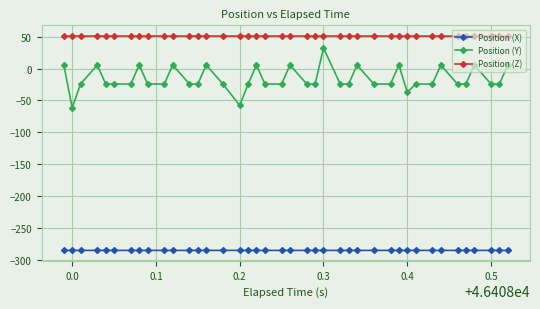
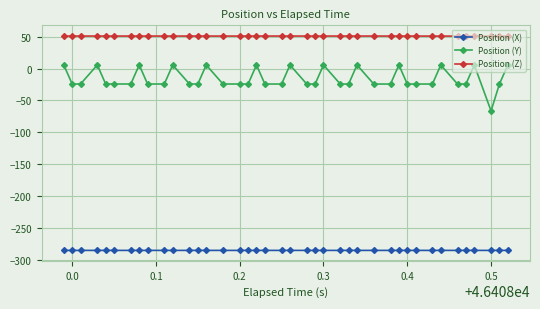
  {
    "Position (X)": {
      "0.0": -290,
      "0.2": -290,
      "0.3": -290,
      "0.4": -290,
      "0.5": -290
    },
    "Position (Y)": {
-     "0.0": -60,
-     "0.2": -60,
-     "0.3": 30,
-     "0.4": -40,
-     "0.5": -20
+     "0.0": -20,
+     "0.2": -20,
+     "0.3": 10,
+     "0.4": -20,
+     "0.5": -70
    },
    "Position (Z)": {
      "0.0": 50,
      "0.2": 50,
      "0.3": 50,
      "0.4": 50
    }
  }
